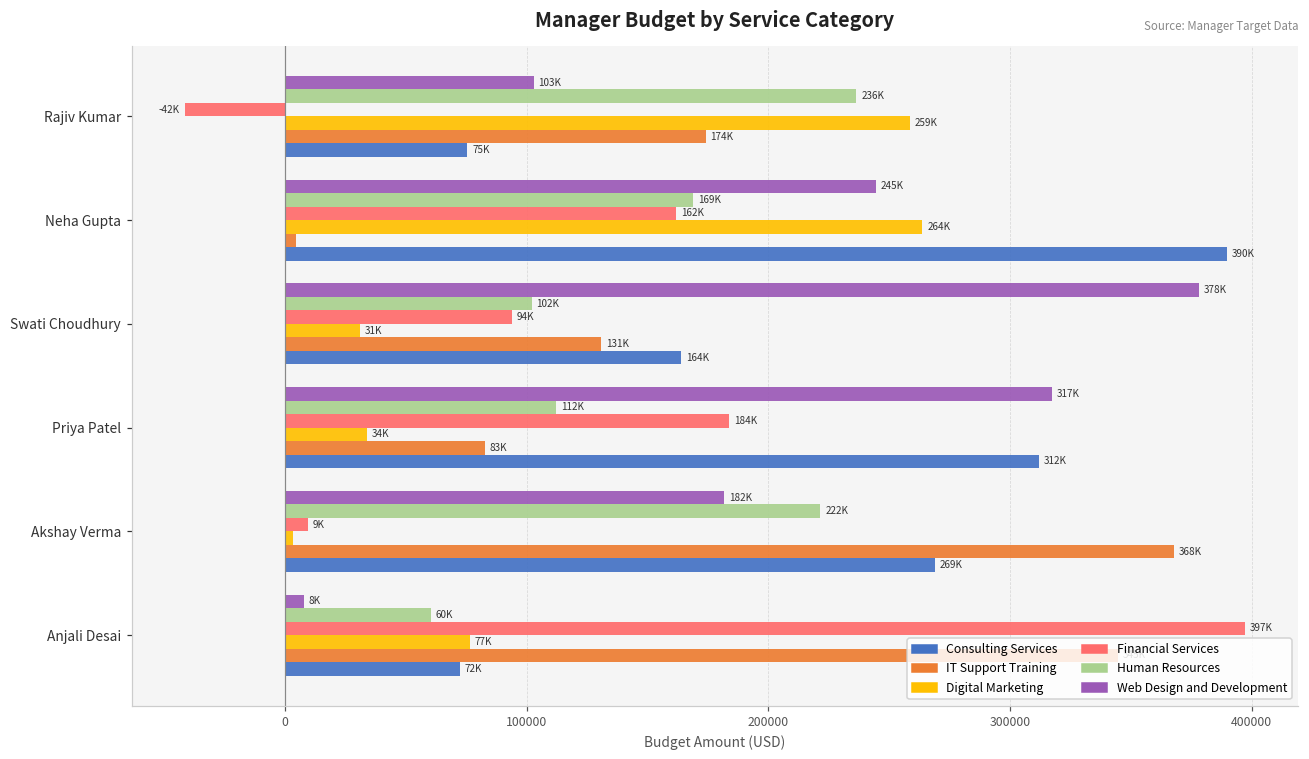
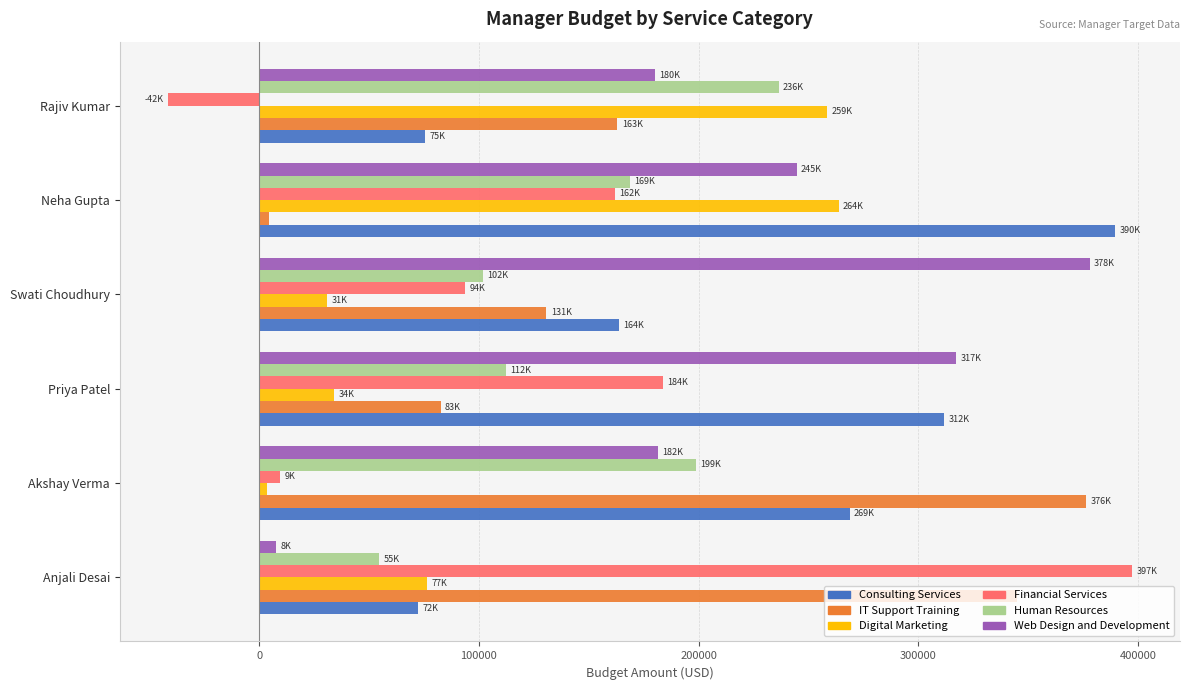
  {
    "Consulting Services": {
      "Rajiv Kumar": "75K",
      "Neha Gupta": "390K",
      "Swati Choudhury": "164K",
      "Priya Patel": "312K",
      "Akshay Verma": "269K",
      "Anjali Desai": "72K"
    },
    "IT Support Training": {
-     "Rajiv Kumar": "174K",
+     "Rajiv Kumar": "163K",
      "Swati Choudhury": "131K",
      "Priya Patel": "83K",
-     "Akshay Verma": "368K"
+     "Akshay Verma": "376K"
    },
    "Digital Marketing": {
      "Rajiv Kumar": "259K",
      "Neha Gupta": "264K",
      "Swati Choudhury": "31K",
      "Priya Patel": "34K",
      "Anjali Desai": "77K"
    },
    "Financial Services": {
      "Rajiv Kumar": "-42K",
      "Neha Gupta": "162K",
      "Swati Choudhury": "94K",
      "Priya Patel": "184K",
      "Akshay Verma": "9K",
      "Anjali Desai": "397K"
    },
    "Human Resources": {
      "Rajiv Kumar": "236K",
      "Neha Gupta": "169K",
      "Swati Choudhury": "102K",
      "Priya Patel": "112K",
-     "Akshay Verma": "222K",
-     "Anjali Desai": "60K"
+     "Akshay Verma": "199K",
+     "Anjali Desai": "55K"
    },
    "Web Design and Development": {
-     "Rajiv Kumar": "103K",
+     "Rajiv Kumar": "180K",
      "Neha Gupta": "245K",
      "Swati Choudhury": "378K",
      "Priya Patel": "317K",
      "Akshay Verma": "182K",
      "Anjali Desai": "8K"
    }
  }
